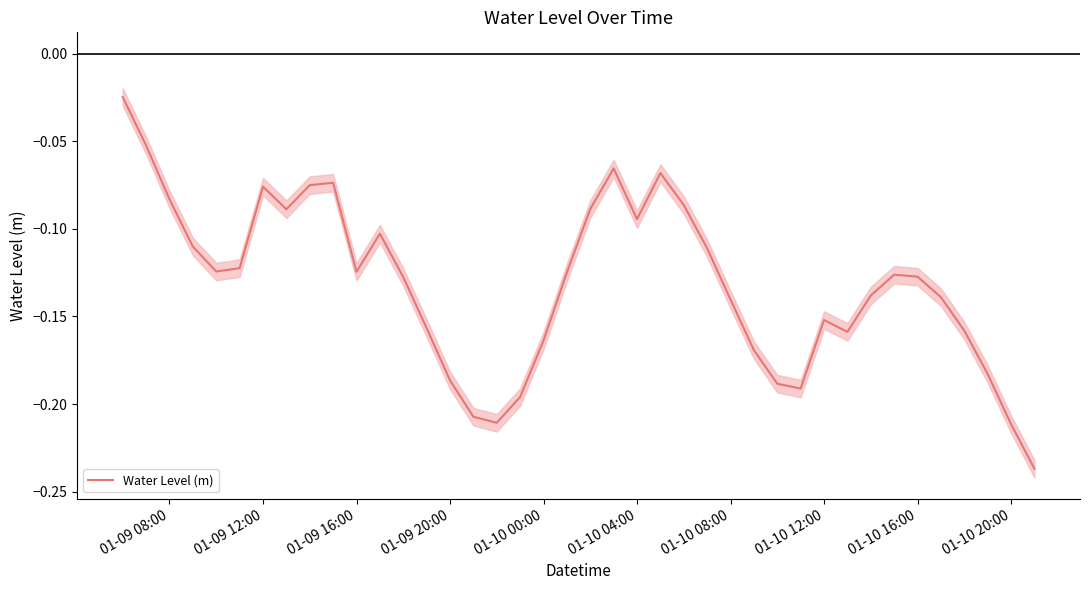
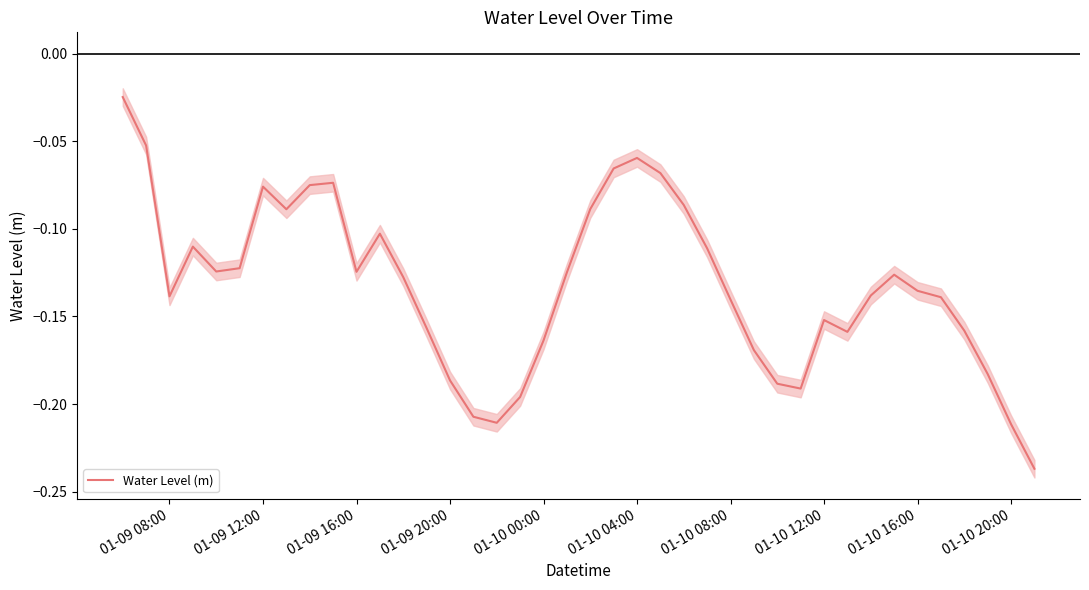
  {
    "Water Level (m)": {
-     "01-09 08:00": -0.083,
+     "01-09 08:00": -0.139,
      "01-09 12:00": -0.076,
      "01-09 16:00": -0.125,
      "01-09 20:00": -0.186,
      "01-10 00:00": -0.164,
-     "01-10 04:00": -0.094,
+     "01-10 04:00": -0.060,
      "01-10 08:00": -0.140,
      "01-10 12:00": -0.152,
-     "01-10 16:00": -0.127,
+     "01-10 16:00": -0.135,
      "01-10 20:00": -0.211
    }
  }
